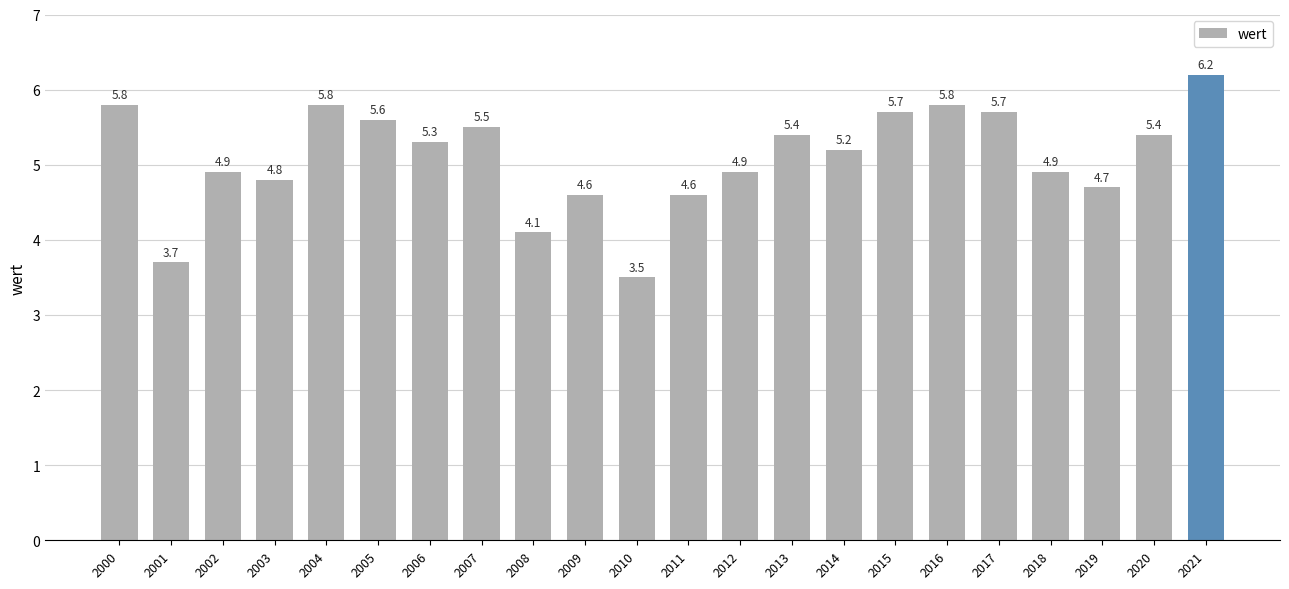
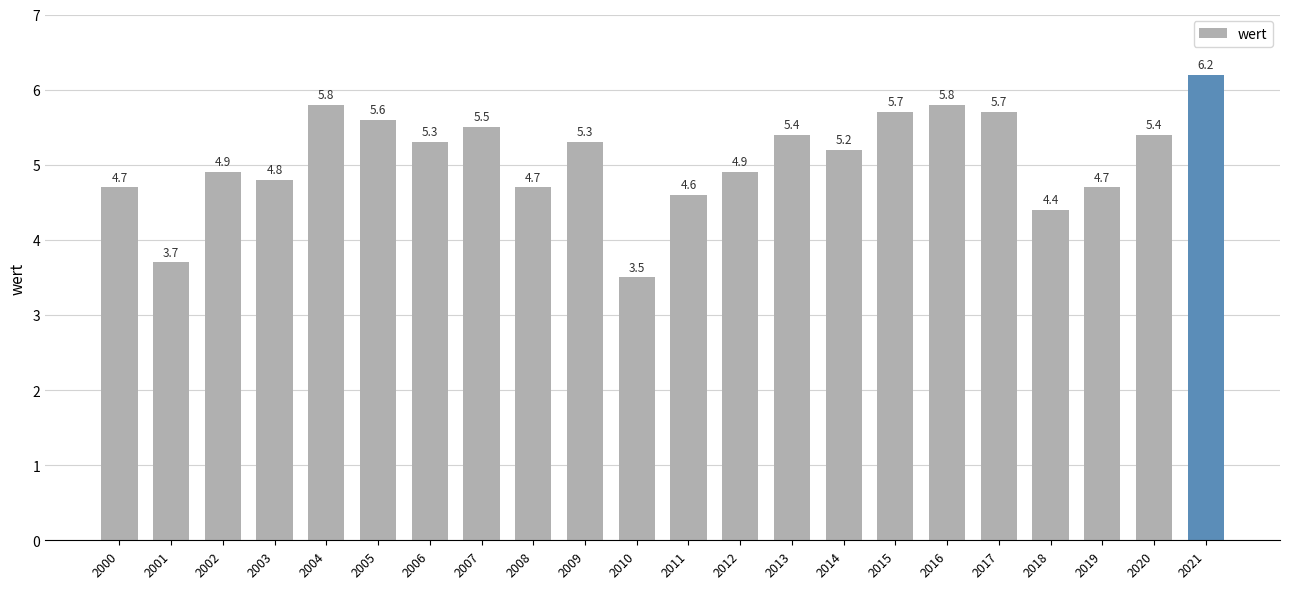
  {
-   "2000": 5.8,
+   "2000": 4.7,
    "2001": 3.7,
    "2002": 4.9,
    "2003": 4.8,
    "2004": 5.8,
    "2005": 5.6,
    "2006": 5.3,
    "2007": 5.5,
-   "2008": 4.1,
-   "2009": 4.6,
+   "2008": 4.7,
+   "2009": 5.3,
    "2010": 3.5,
    "2011": 4.6,
    "2012": 4.9,
    "2013": 5.4,
    "2014": 5.2,
    "2015": 5.7,
    "2016": 5.8,
    "2017": 5.7,
-   "2018": 4.9,
+   "2018": 4.4,
    "2019": 4.7,
    "2020": 5.4,
    "2021": 6.2
  }
